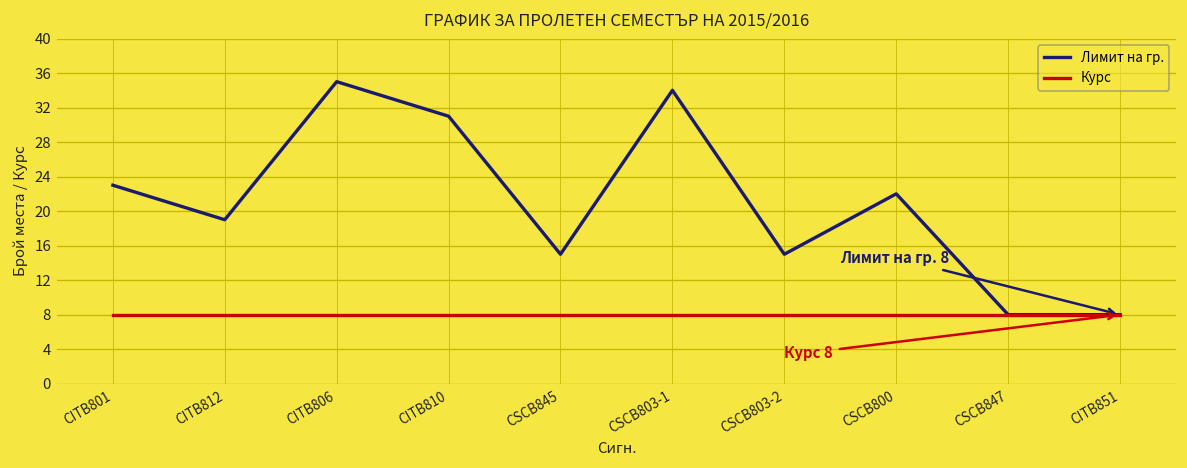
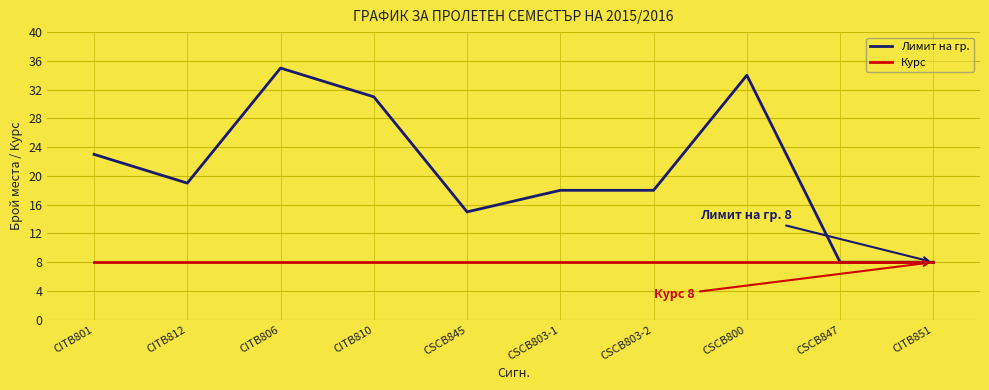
  {
    "Лимит на гр.": {
      "CITB801": 23,
      "CITB812": 19,
      "CITB806": 35,
      "CITB810": 31,
      "CSCB845": 15,
-     "CSCB803-1": 34,
-     "CSCB803-2": 15,
-     "CSCB800": 22
+     "CSCB803-1": 18,
+     "CSCB803-2": 18,
+     "CSCB800": 34
    },
    "Курс": {
      "CITB801": 8,
      "CITB812": 8,
      "CITB806": 8,
      "CITB810": 8,
      "CSCB845": 8,
      "CSCB803-1": 8
    }
  }
